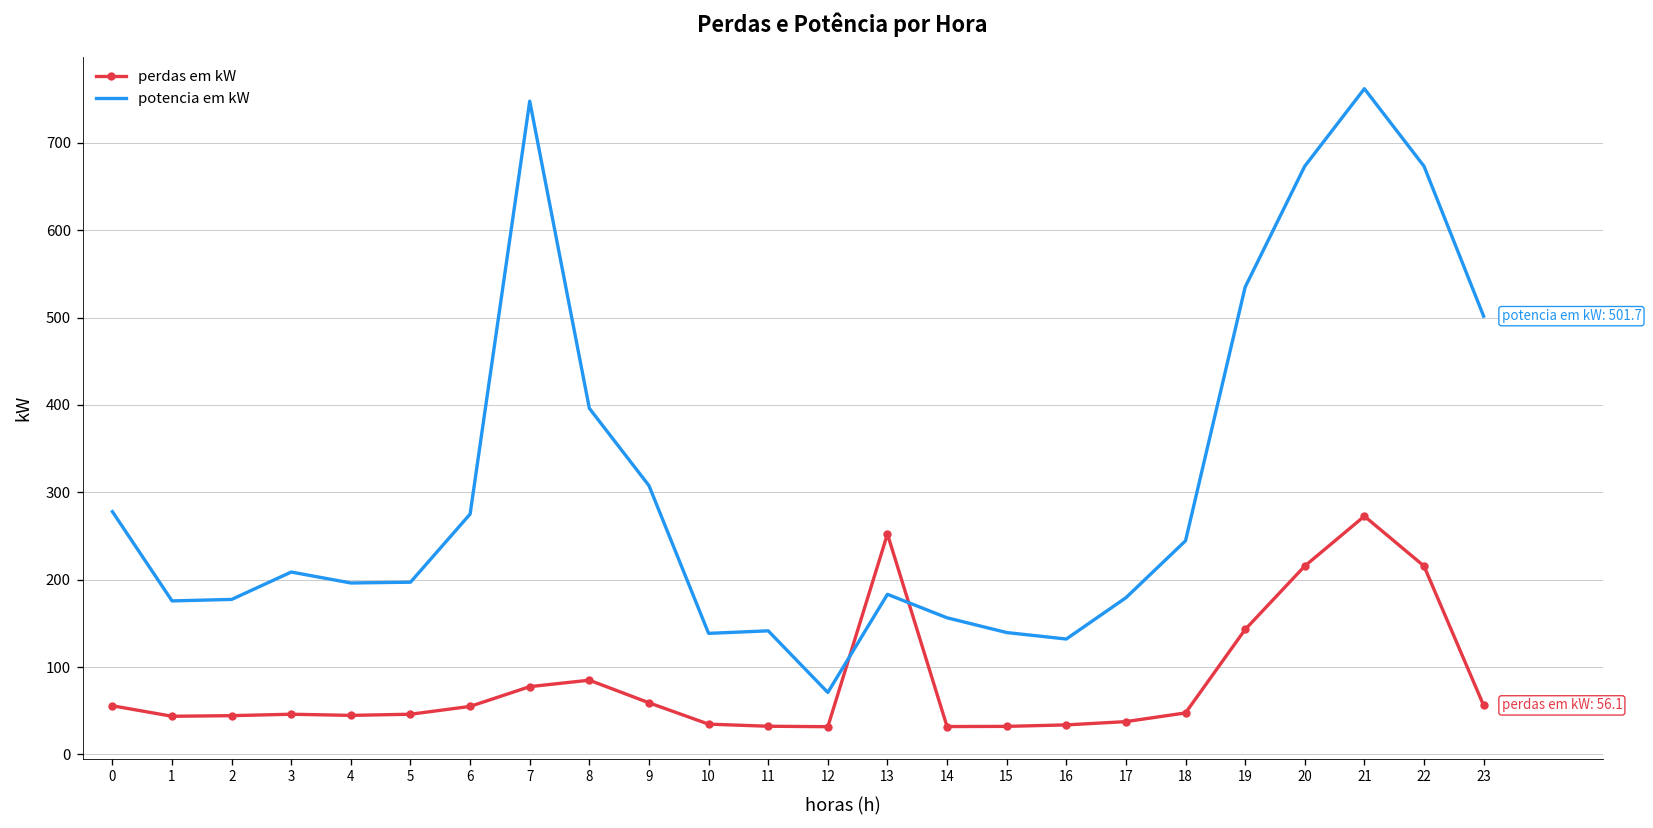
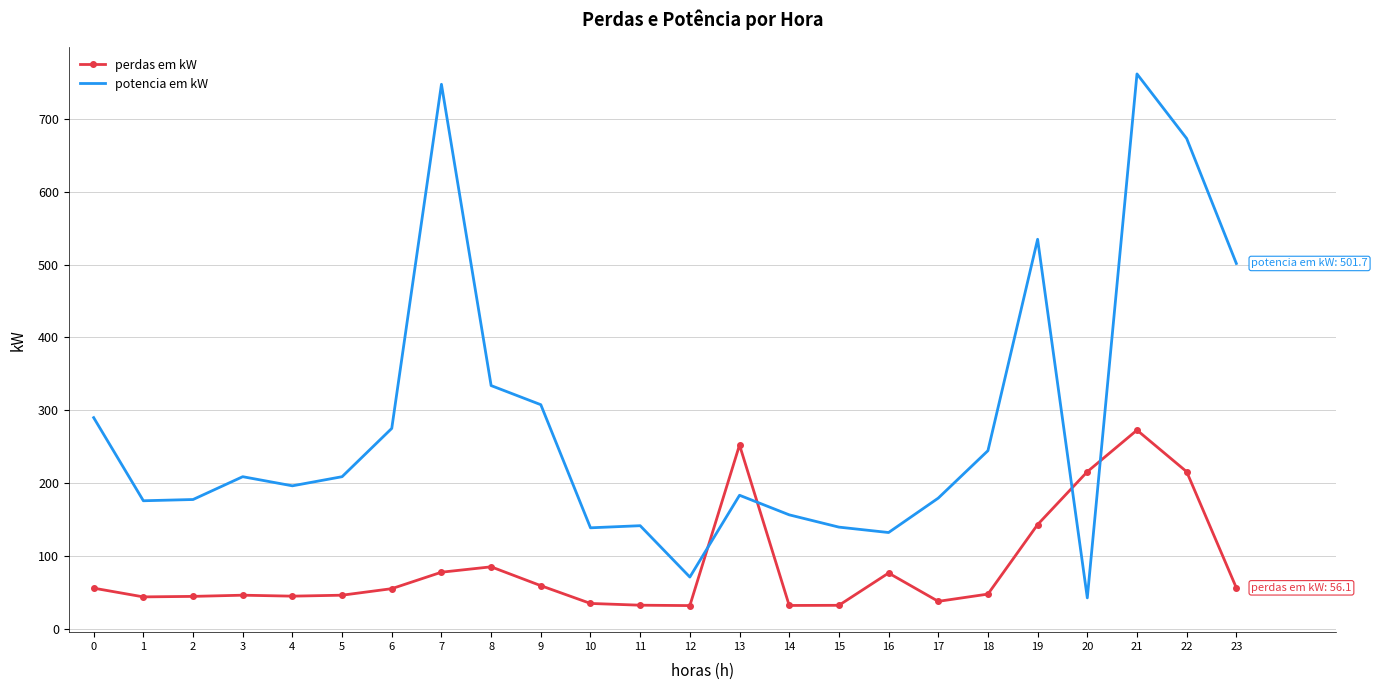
  {
    "perdas em kW": {
      "0": 60,
      "1": 40,
      "2": 40,
      "3": 50,
      "4": 40,
      "5": 50,
      "6": 50,
      "7": 80,
      "8": 80,
      "9": 60,
      "10": 30,
      "11": 30,
      "12": 30,
      "13": 250,
      "14": 30,
      "15": 30,
-     "16": 30,
+     "16": 80,
      "17": 40,
      "18": 50,
      "19": 140,
      "20": 220,
      "21": 270,
      "22": 220
    },
    "potencia em kW": {
-     "0": 280,
+     "0": 290,
      "1": 180,
      "2": 180,
      "3": 210,
      "4": 200,
-     "5": 200,
+     "5": 210,
      "6": 280,
      "7": 750,
-     "8": 400,
+     "8": 330,
      "9": 310,
      "10": 140,
      "11": 140,
      "12": 70,
      "13": 180,
      "14": 160,
      "15": 140,
      "16": 130,
      "17": 180,
      "18": 240,
      "19": 530,
-     "20": 670,
+     "20": 40,
      "21": 760,
      "22": 670
    }
  }
